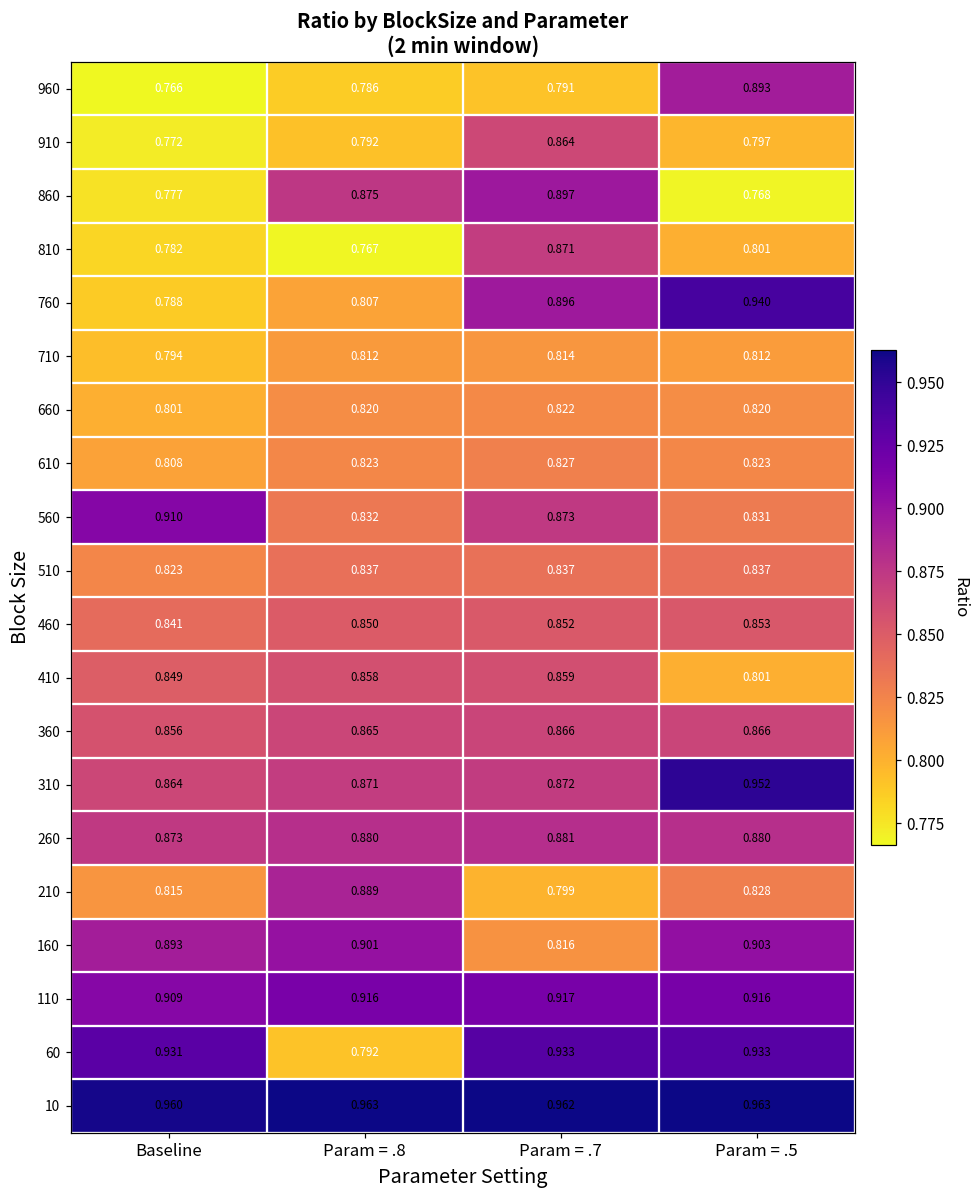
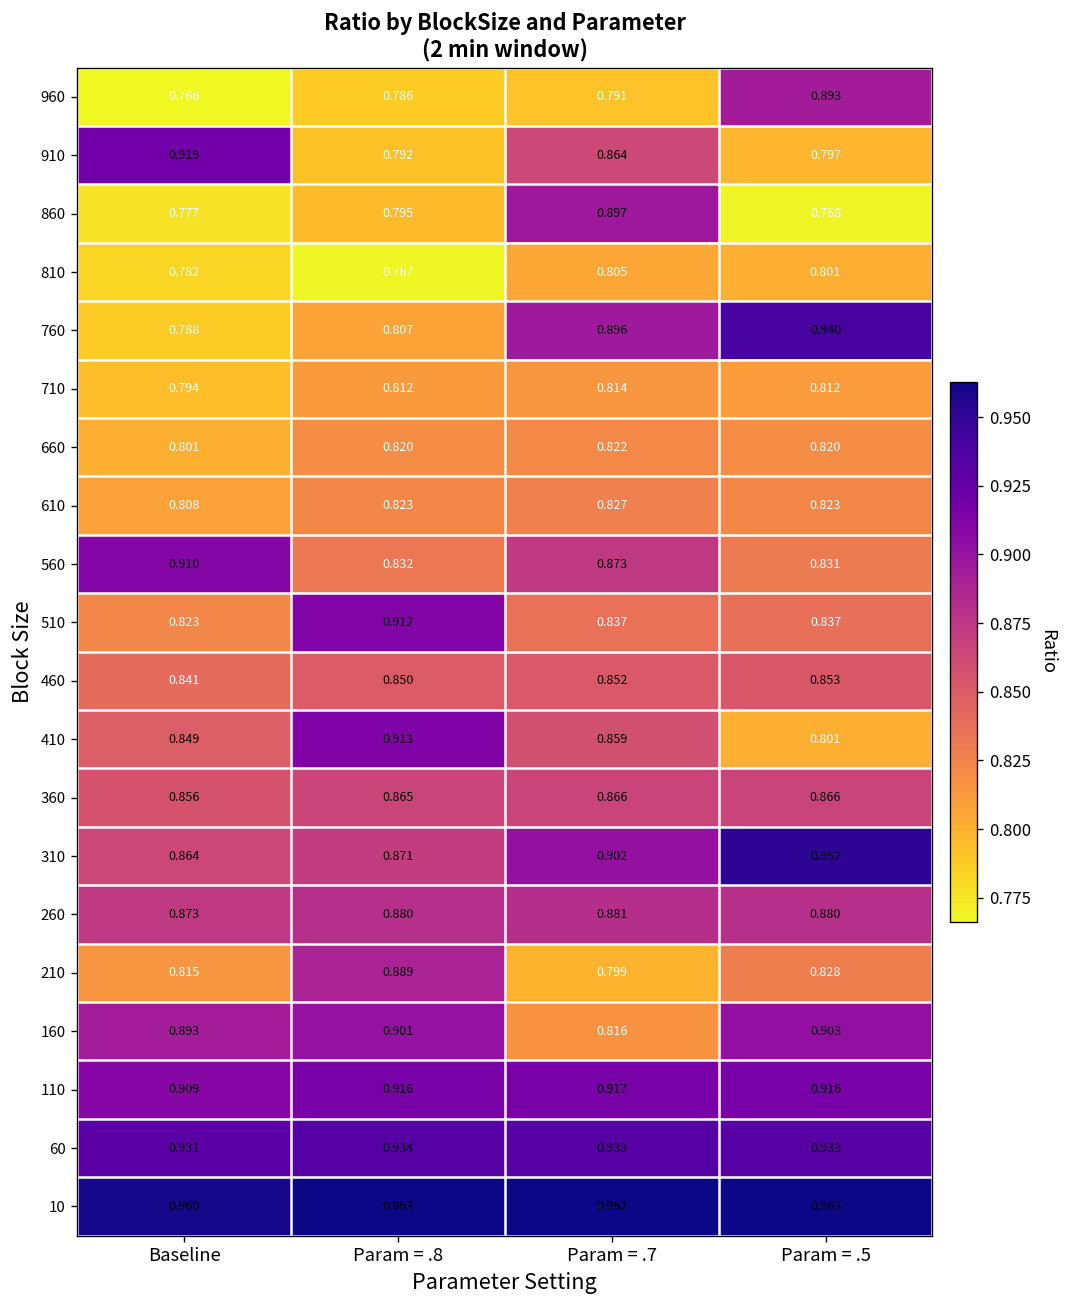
  {
    "960": {
      "Baseline": 0.766,
      "Param = .8": 0.786,
      "Param = .7": 0.791,
      "Param = .5": 0.893
    },
    "910": {
-     "Baseline": 0.772,
+     "Baseline": 0.919,
      "Param = .8": 0.792,
      "Param = .7": 0.864,
      "Param = .5": 0.797
    },
    "860": {
      "Baseline": 0.777,
-     "Param = .8": 0.875,
+     "Param = .8": 0.795,
      "Param = .7": 0.897,
      "Param = .5": 0.768
    },
    "810": {
      "Baseline": 0.782,
      "Param = .8": 0.767,
-     "Param = .7": 0.871,
+     "Param = .7": 0.805,
      "Param = .5": 0.801
    },
    "760": {
      "Baseline": 0.788,
      "Param = .8": 0.807,
      "Param = .7": 0.896,
      "Param = .5": 0.940
    },
    "710": {
      "Baseline": 0.794,
      "Param = .8": 0.812,
      "Param = .7": 0.814,
      "Param = .5": 0.812
    },
    "660": {
      "Baseline": 0.801,
      "Param = .8": 0.820,
      "Param = .7": 0.822,
      "Param = .5": 0.820
    },
    "610": {
      "Baseline": 0.808,
      "Param = .8": 0.823,
      "Param = .7": 0.827,
      "Param = .5": 0.823
    },
    "560": {
      "Baseline": 0.910,
      "Param = .8": 0.832,
      "Param = .7": 0.873,
      "Param = .5": 0.831
    },
    "510": {
      "Baseline": 0.823,
-     "Param = .8": 0.837,
+     "Param = .8": 0.912,
      "Param = .7": 0.837,
      "Param = .5": 0.837
    },
    "460": {
      "Baseline": 0.841,
      "Param = .8": 0.850,
      "Param = .7": 0.852,
      "Param = .5": 0.853
    },
    "410": {
      "Baseline": 0.849,
-     "Param = .8": 0.858,
+     "Param = .8": 0.913,
      "Param = .7": 0.859,
      "Param = .5": 0.801
    },
    "360": {
      "Baseline": 0.856,
      "Param = .8": 0.865,
      "Param = .7": 0.866,
      "Param = .5": 0.866
    },
    "310": {
      "Baseline": 0.864,
      "Param = .8": 0.871,
-     "Param = .7": 0.872,
+     "Param = .7": 0.902,
      "Param = .5": 0.952
    },
    "260": {
      "Baseline": 0.873,
      "Param = .8": 0.880,
      "Param = .7": 0.881,
      "Param = .5": 0.880
    },
    "210": {
      "Baseline": 0.815,
      "Param = .8": 0.889,
      "Param = .7": 0.799,
      "Param = .5": 0.828
    },
    "160": {
      "Baseline": 0.893,
      "Param = .8": 0.901,
      "Param = .7": 0.816,
      "Param = .5": 0.903
    },
    "110": {
      "Baseline": 0.909,
      "Param = .8": 0.916,
      "Param = .7": 0.917,
      "Param = .5": 0.916
    },
    "60": {
      "Baseline": 0.931,
-     "Param = .8": 0.792,
+     "Param = .8": 0.934,
      "Param = .7": 0.933,
      "Param = .5": 0.933
    },
    "10": {
      "Baseline": 0.960,
      "Param = .8": 0.963,
      "Param = .7": 0.962,
      "Param = .5": 0.963
    }
  }
